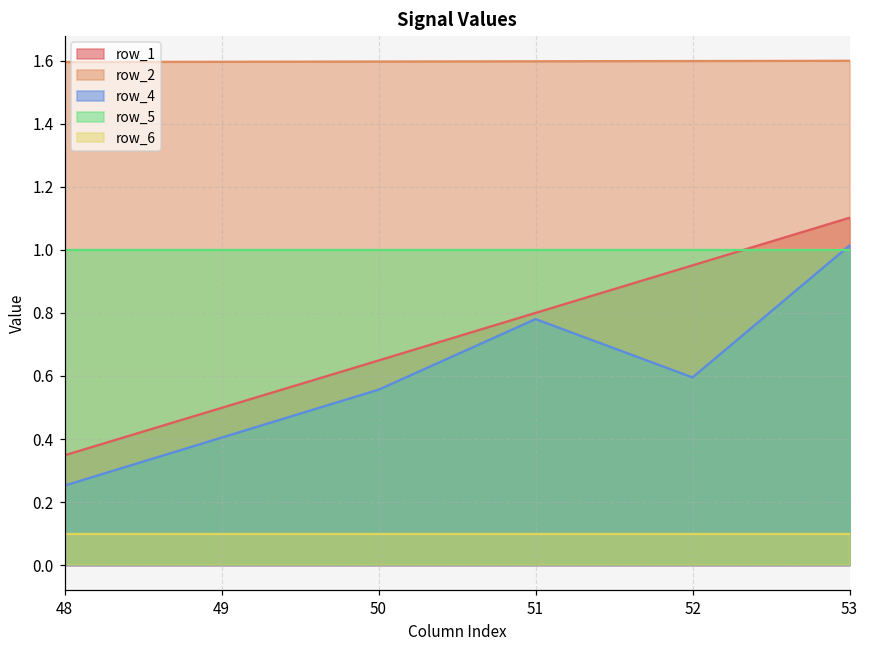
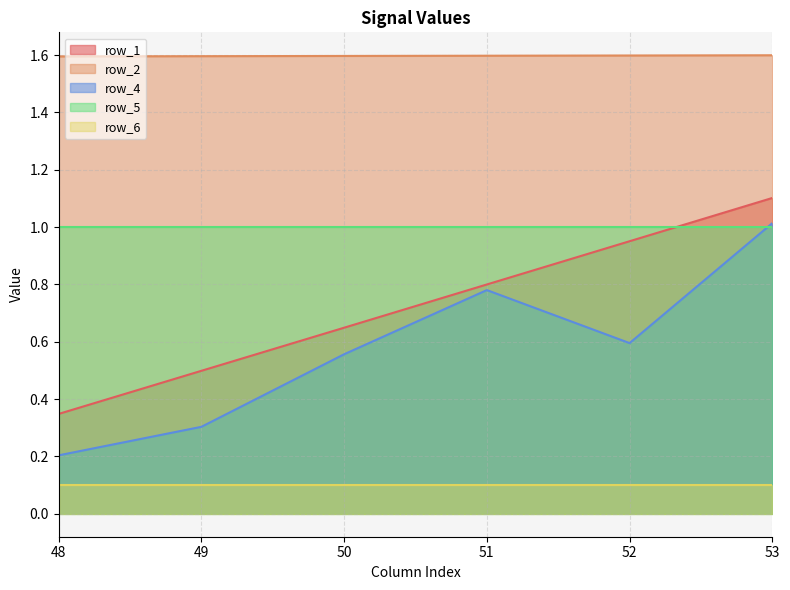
  {
    "row_4": {
-     "48": 0.25,
-     "49": 0.40,
+     "48": 0.20,
+     "49": 0.30,
      "50": 0.56,
      "51": 0.78,
      "52": 0.60,
      "53": 1.01
    },
    "row_5": {
      "48": 1.00,
      "49": 1.00,
      "50": 1.00,
      "51": 1.00,
      "52": 1.00,
      "53": 1.00
    }
  }
